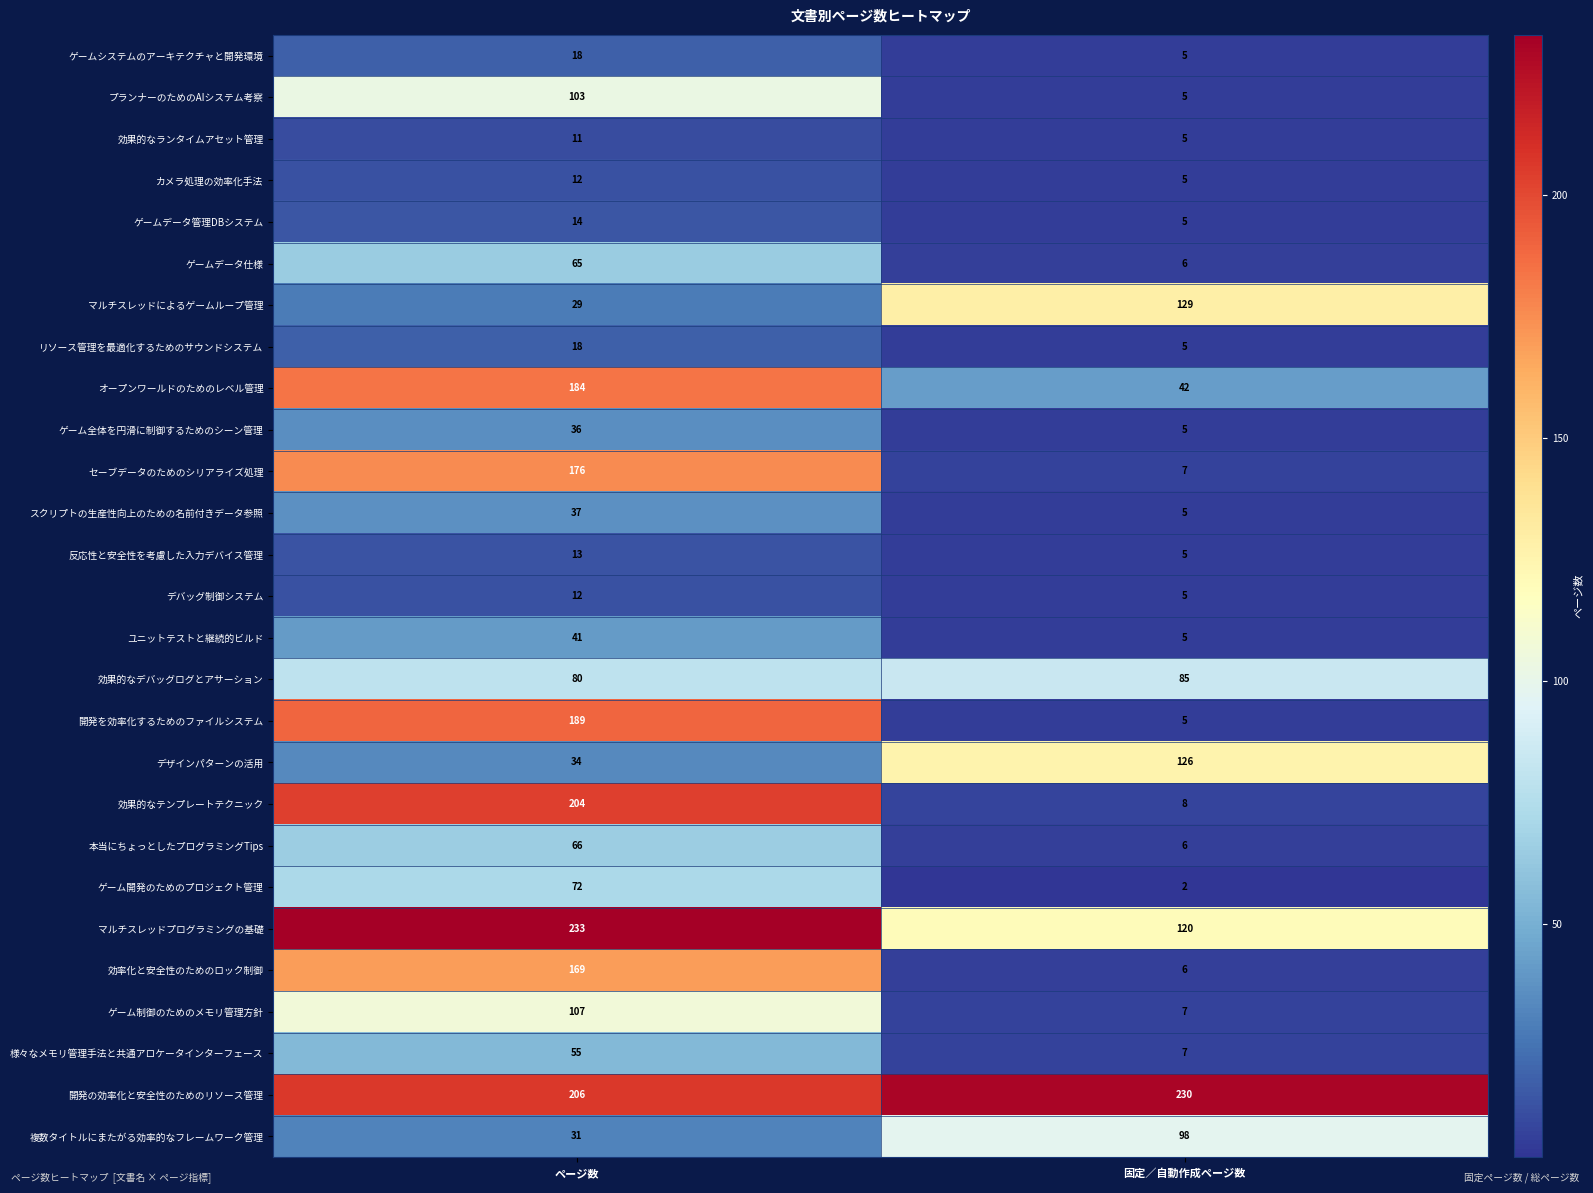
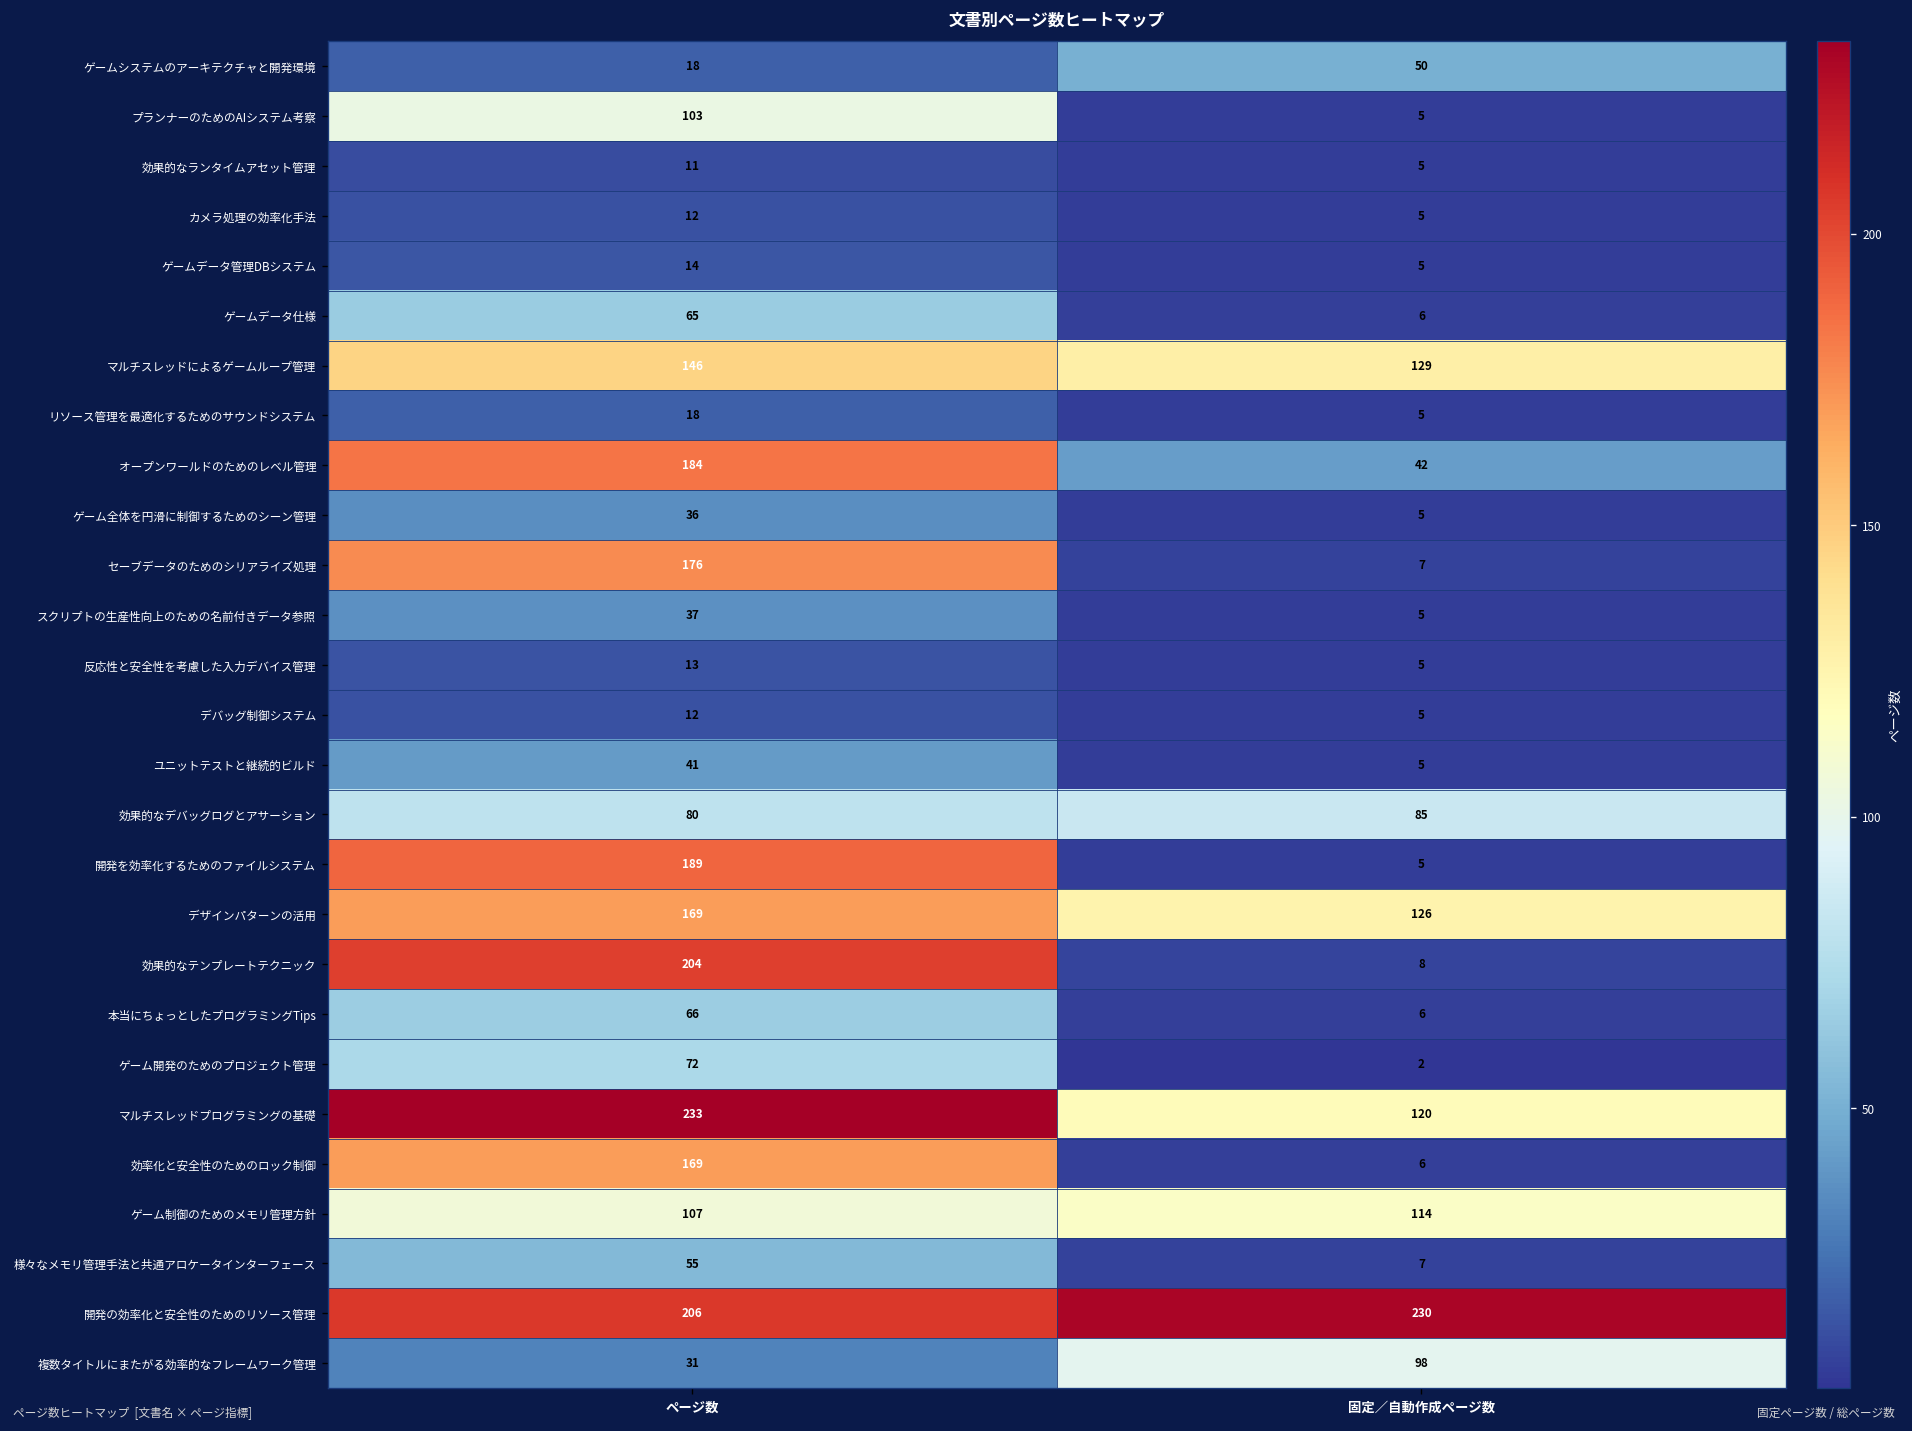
  {
    "ゲームシステムのアーキテクチャと開発環境": {
      "ページ数": 18,
-     "固定／自動作成ページ数": 5
+     "固定／自動作成ページ数": 50
    },
    "プランナーのためのAIシステム考察": {
      "ページ数": 103,
      "固定／自動作成ページ数": 5
    },
    "効果的なランタイムアセット管理": {
      "ページ数": 11,
      "固定／自動作成ページ数": 5
    },
    "カメラ処理の効率化手法": {
      "ページ数": 12,
      "固定／自動作成ページ数": 5
    },
    "ゲームデータ管理DBシステム": {
      "ページ数": 14,
      "固定／自動作成ページ数": 5
    },
    "ゲームデータ仕様": {
      "ページ数": 65,
      "固定／自動作成ページ数": 6
    },
    "マルチスレッドによるゲームループ管理": {
-     "ページ数": 29,
+     "ページ数": 146,
      "固定／自動作成ページ数": 129
    },
    "リソース管理を最適化するためのサウンドシステム": {
      "ページ数": 18,
      "固定／自動作成ページ数": 5
    },
    "オープンワールドのためのレベル管理": {
      "ページ数": 184,
      "固定／自動作成ページ数": 42
    },
    "ゲーム全体を円滑に制御するためのシーン管理": {
      "ページ数": 36,
      "固定／自動作成ページ数": 5
    },
    "セーブデータのためのシリアライズ処理": {
      "ページ数": 176,
      "固定／自動作成ページ数": 7
    },
    "スクリプトの生産性向上のための名前付きデータ参照": {
      "ページ数": 37,
      "固定／自動作成ページ数": 5
    },
    "反応性と安全性を考慮した入力デバイス管理": {
      "ページ数": 13,
      "固定／自動作成ページ数": 5
    },
    "デバッグ制御システム": {
      "ページ数": 12,
      "固定／自動作成ページ数": 5
    },
    "ユニットテストと継続的ビルド": {
      "ページ数": 41,
      "固定／自動作成ページ数": 5
    },
    "効果的なデバッグログとアサーション": {
      "ページ数": 80,
      "固定／自動作成ページ数": 85
    },
    "開発を効率化するためのファイルシステム": {
      "ページ数": 189,
      "固定／自動作成ページ数": 5
    },
    "デザインパターンの活用": {
-     "ページ数": 34,
+     "ページ数": 169,
      "固定／自動作成ページ数": 126
    },
    "効果的なテンプレートテクニック": {
      "ページ数": 204,
      "固定／自動作成ページ数": 8
    },
    "本当にちょっとしたプログラミングTips": {
      "ページ数": 66,
      "固定／自動作成ページ数": 6
    },
    "ゲーム開発のためのプロジェクト管理": {
      "ページ数": 72,
      "固定／自動作成ページ数": 2
    },
    "マルチスレッドプログラミングの基礎": {
      "ページ数": 233,
      "固定／自動作成ページ数": 120
    },
    "効率化と安全性のためのロック制御": {
      "ページ数": 169,
      "固定／自動作成ページ数": 6
    },
    "ゲーム制御のためのメモリ管理方針": {
      "ページ数": 107,
-     "固定／自動作成ページ数": 7
+     "固定／自動作成ページ数": 114
    },
    "様々なメモリ管理手法と共通アロケータインターフェース": {
      "ページ数": 55,
      "固定／自動作成ページ数": 7
    },
    "開発の効率化と安全性のためのリソース管理": {
      "ページ数": 206,
      "固定／自動作成ページ数": 230
    },
    "複数タイトルにまたがる効率的なフレームワーク管理": {
      "ページ数": 31,
      "固定／自動作成ページ数": 98
    }
  }
